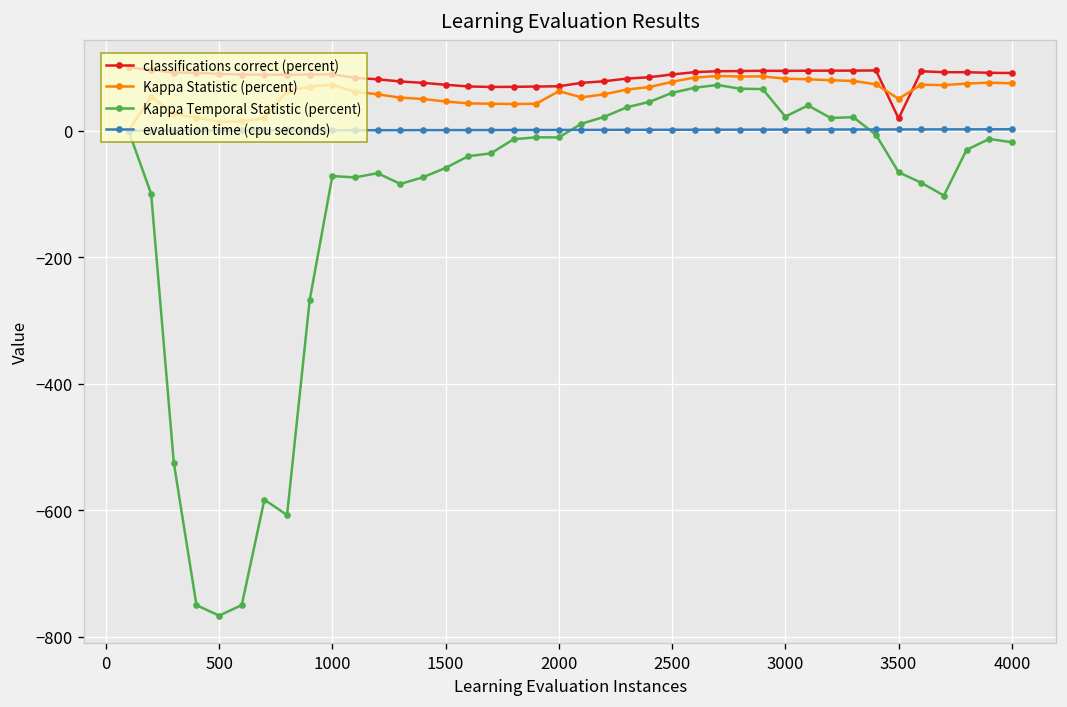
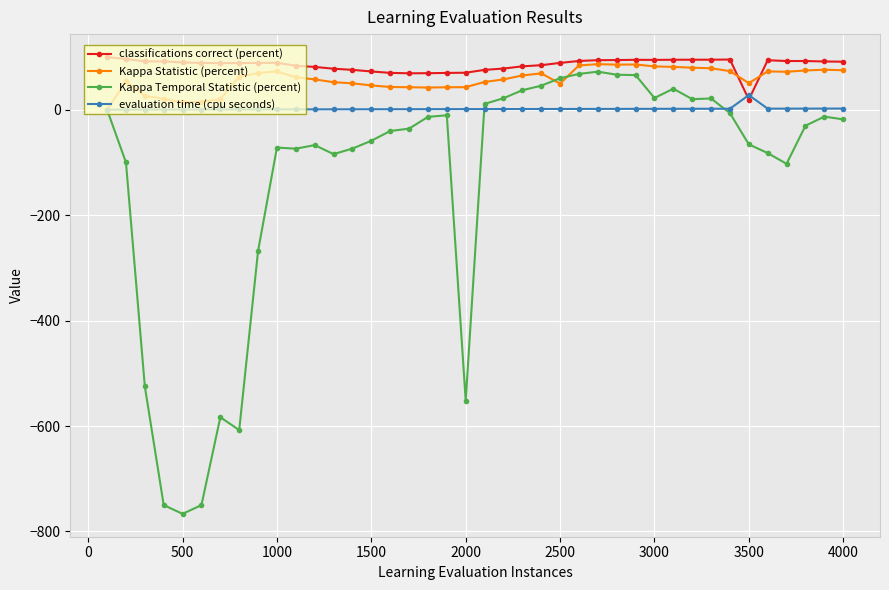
  {
    "classifications correct (percent)": {
      "1500": 70,
      "2000": 70,
      "2500": 90,
      "3000": 90,
      "3500": 20,
      "4000": 90
    },
    "Kappa Statistic (percent)": {
      "1500": 50,
-     "2000": 60,
-     "2500": 80,
+     "2000": 40,
+     "2500": 50,
      "3000": 80,
      "3500": 50,
      "4000": 70
    },
    "Kappa Temporal Statistic (percent)": {
      "500": -770,
      "1000": -70,
      "1500": -60,
-     "2000": -10,
+     "2000": -550,
      "2500": 60,
      "3000": 20,
      "3500": -70,
      "4000": -20
    },
    "evaluation time (cpu seconds)": {
      "1500": 0,
      "2000": 0,
      "2500": 0,
      "3000": 0,
-     "3500": 0,
+     "3500": 30,
      "4000": 0
    }
  }
